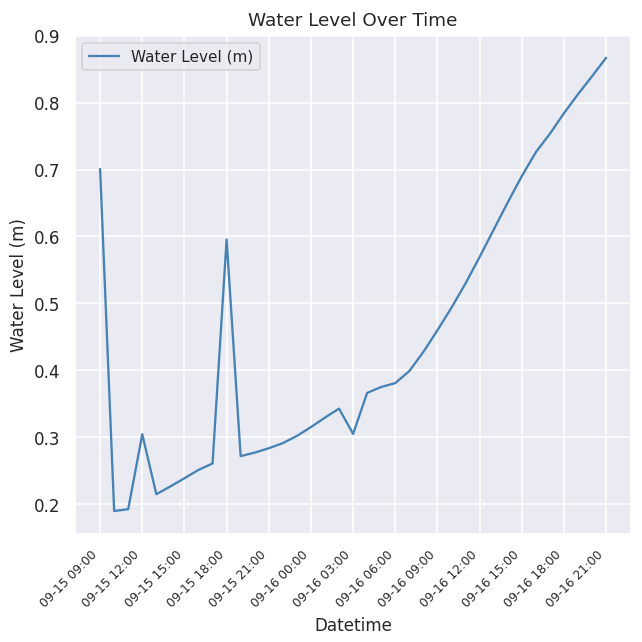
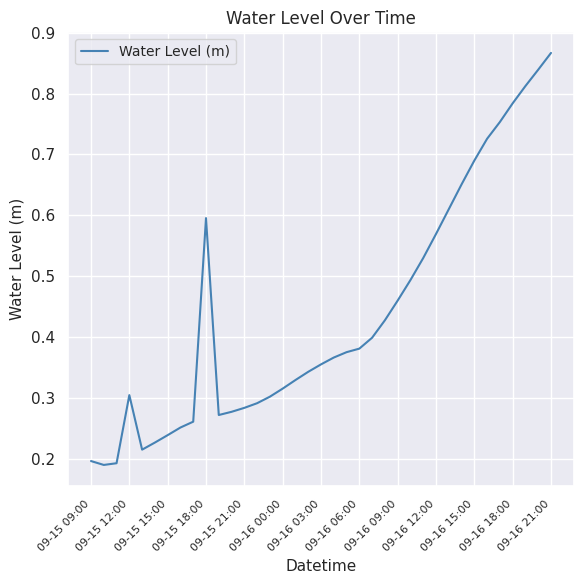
  {
-   "09-15 09:00": 0.70,
+   "09-15 09:00": 0.20,
    "09-15 12:00": 0.30,
    "09-15 15:00": 0.24,
    "09-15 18:00": 0.60,
    "09-15 21:00": 0.28,
    "09-16 00:00": 0.32,
-   "09-16 03:00": 0.31,
+   "09-16 03:00": 0.36,
    "09-16 06:00": 0.38,
    "09-16 09:00": 0.46,
    "09-16 12:00": 0.57,
    "09-16 15:00": 0.69,
    "09-16 18:00": 0.78,
    "09-16 21:00": 0.87
  }
